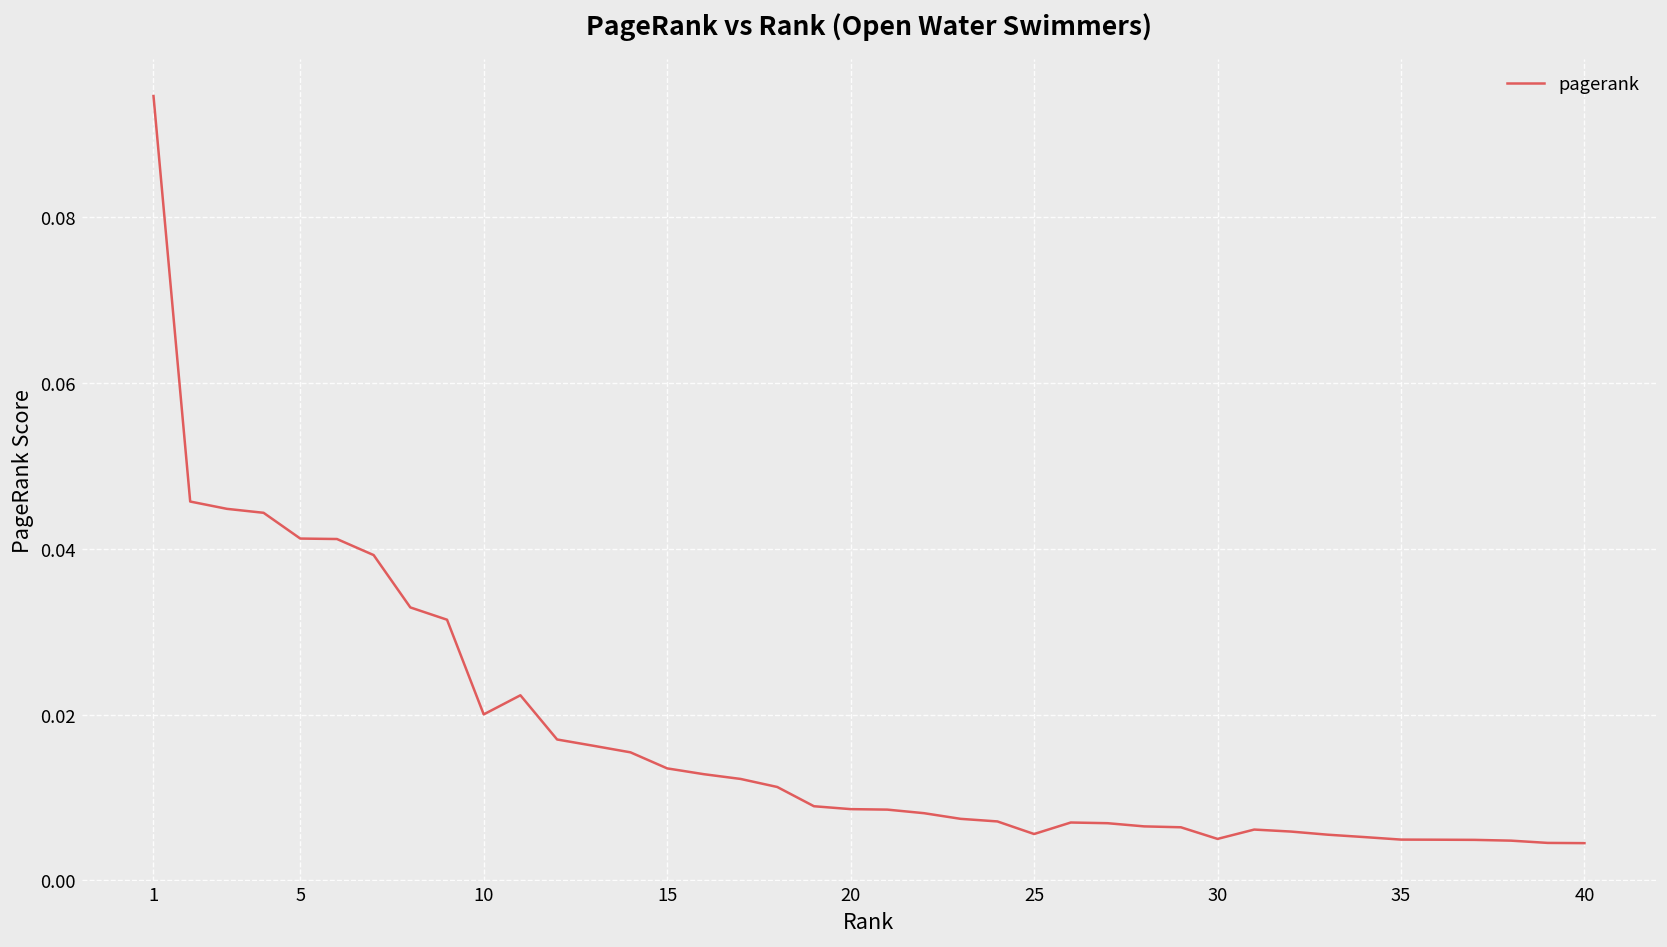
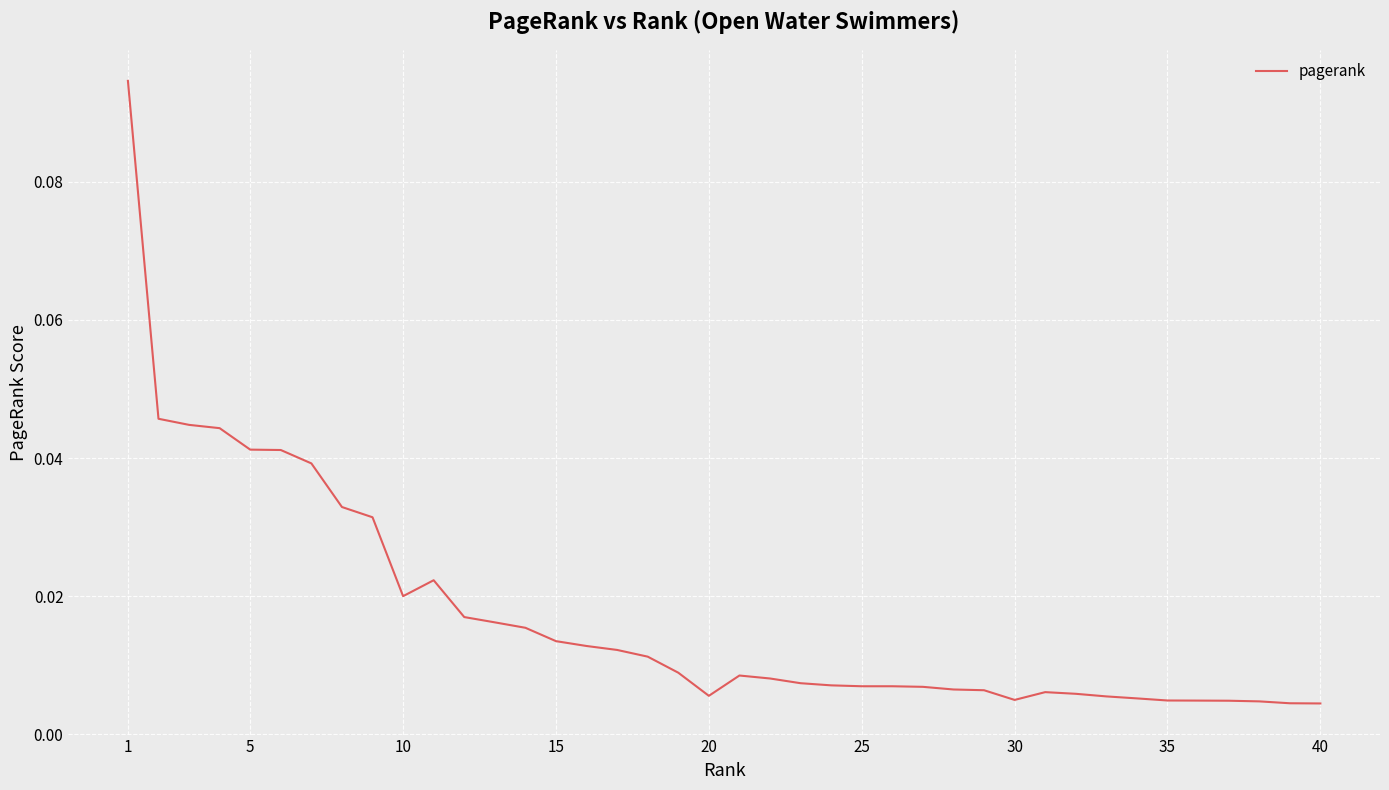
  {
    "1": 0.095,
    "5": 0.041,
    "10": 0.020,
    "15": 0.014,
-   "20": 0.009,
-   "25": 0.006,
+   "20": 0.006,
+   "25": 0.007,
    "30": 0.005,
    "35": 0.005,
    "40": 0.004
  }
